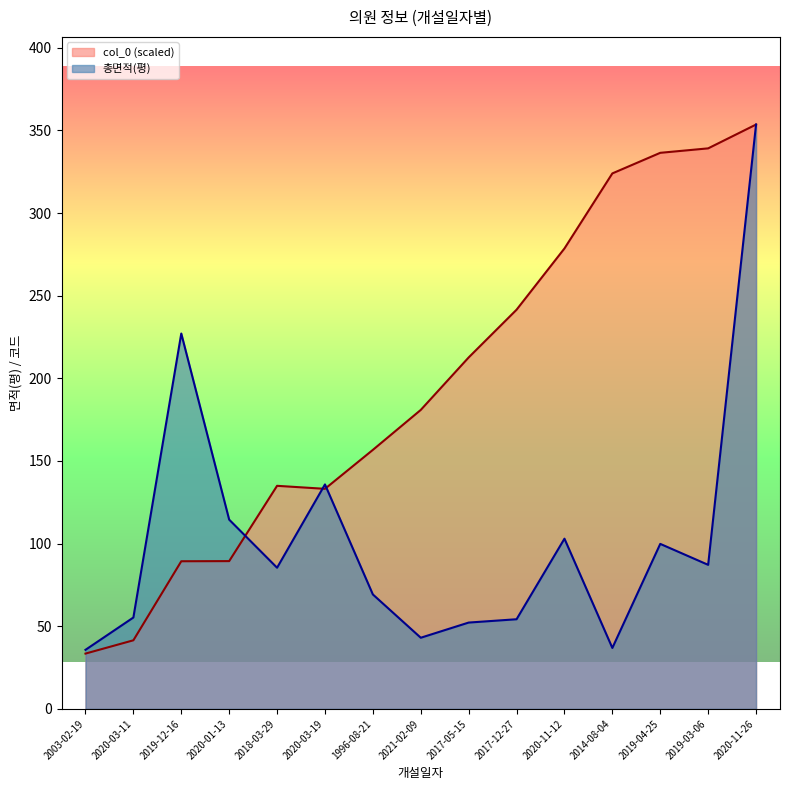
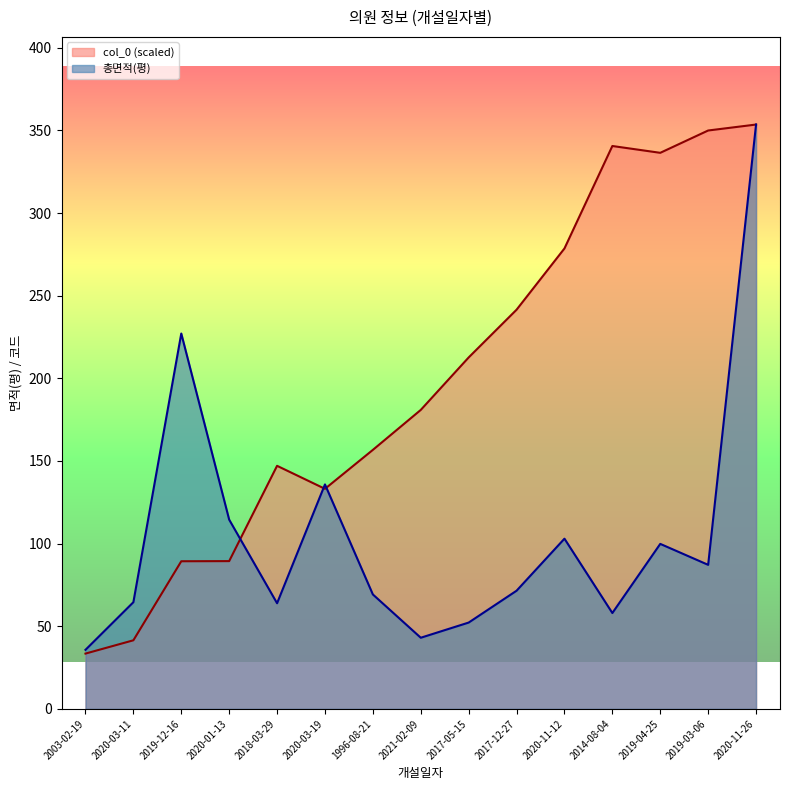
  {
    "col_0 (scaled)": {
      "2003-02-19": 33,
      "2020-03-11": 41,
      "2019-12-16": 89,
      "2020-01-13": 89,
-     "2018-03-29": 135,
+     "2018-03-29": 147,
      "2020-03-19": 133,
      "1996-08-21": 157,
      "2021-02-09": 181,
      "2017-05-15": 213,
      "2017-12-27": 242,
      "2020-11-12": 279,
-     "2014-08-04": 324,
+     "2014-08-04": 341,
      "2019-04-25": 336,
-     "2019-03-06": 339
+     "2019-03-06": 350
    },
    "총면적(평)": {
      "2003-02-19": 36,
-     "2020-03-11": 55,
+     "2020-03-11": 65,
      "2019-12-16": 227,
      "2020-01-13": 114,
-     "2018-03-29": 85,
+     "2018-03-29": 64,
      "2020-03-19": 136,
      "1996-08-21": 69,
      "2021-02-09": 43,
      "2017-05-15": 52,
-     "2017-12-27": 54,
+     "2017-12-27": 71,
      "2020-11-12": 103,
-     "2014-08-04": 37,
+     "2014-08-04": 58,
      "2019-04-25": 100,
      "2019-03-06": 87
    }
  }
